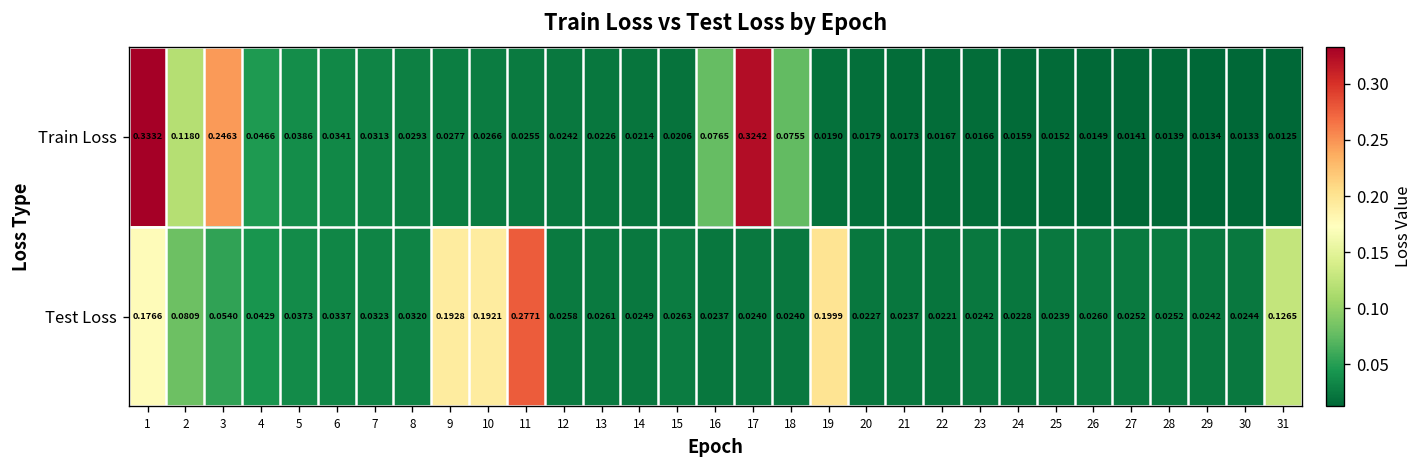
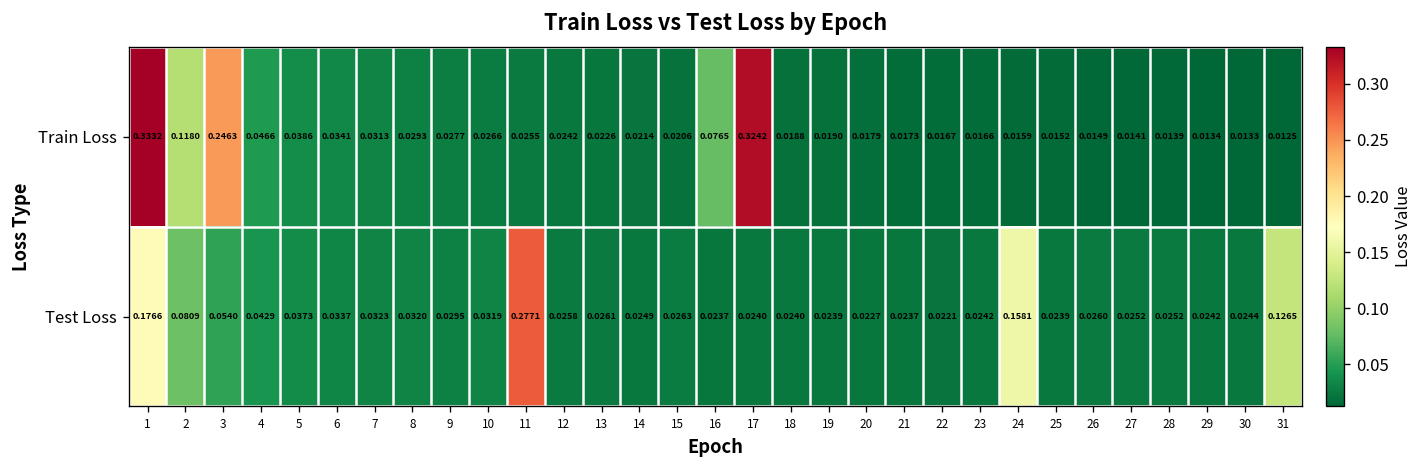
  {
    "Train Loss": {
      "1": 0.3332,
      "2": 0.1180,
      "3": 0.2463,
      "4": 0.0466,
      "5": 0.0386,
      "6": 0.0341,
      "7": 0.0313,
      "8": 0.0293,
      "9": 0.0277,
      "10": 0.0266,
      "11": 0.0255,
      "12": 0.0242,
      "13": 0.0226,
      "14": 0.0214,
      "15": 0.0206,
      "16": 0.0765,
      "17": 0.3242,
-     "18": 0.0755,
+     "18": 0.0188,
      "19": 0.0190,
      "20": 0.0179,
      "21": 0.0173,
      "22": 0.0167,
      "23": 0.0166,
      "24": 0.0159,
      "25": 0.0152,
      "26": 0.0149,
      "27": 0.0141,
      "28": 0.0139,
      "29": 0.0134,
      "30": 0.0133,
      "31": 0.0125
    },
    "Test Loss": {
      "1": 0.1766,
      "2": 0.0809,
      "3": 0.0540,
      "4": 0.0429,
      "5": 0.0373,
      "6": 0.0337,
      "7": 0.0323,
      "8": 0.0320,
-     "9": 0.1928,
-     "10": 0.1921,
+     "9": 0.0295,
+     "10": 0.0319,
      "11": 0.2771,
      "12": 0.0258,
      "13": 0.0261,
      "14": 0.0249,
      "15": 0.0263,
      "16": 0.0237,
      "17": 0.0240,
      "18": 0.0240,
-     "19": 0.1999,
+     "19": 0.0239,
      "20": 0.0227,
      "21": 0.0237,
      "22": 0.0221,
      "23": 0.0242,
-     "24": 0.0228,
+     "24": 0.1581,
      "25": 0.0239,
      "26": 0.0260,
      "27": 0.0252,
      "28": 0.0252,
      "29": 0.0242,
      "30": 0.0244,
      "31": 0.1265
    }
  }
